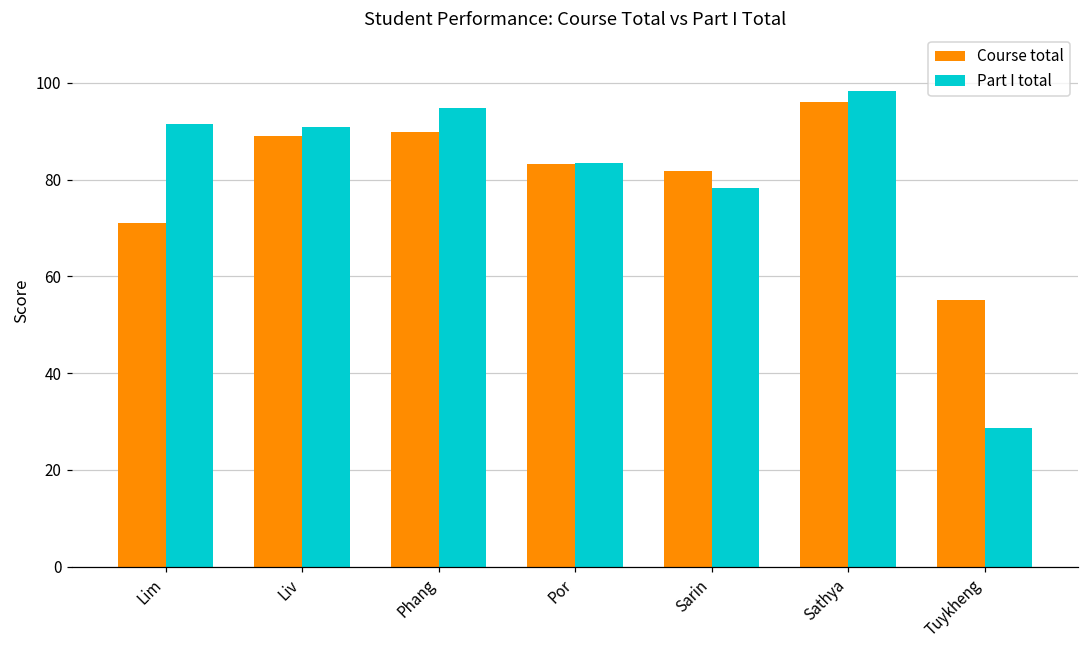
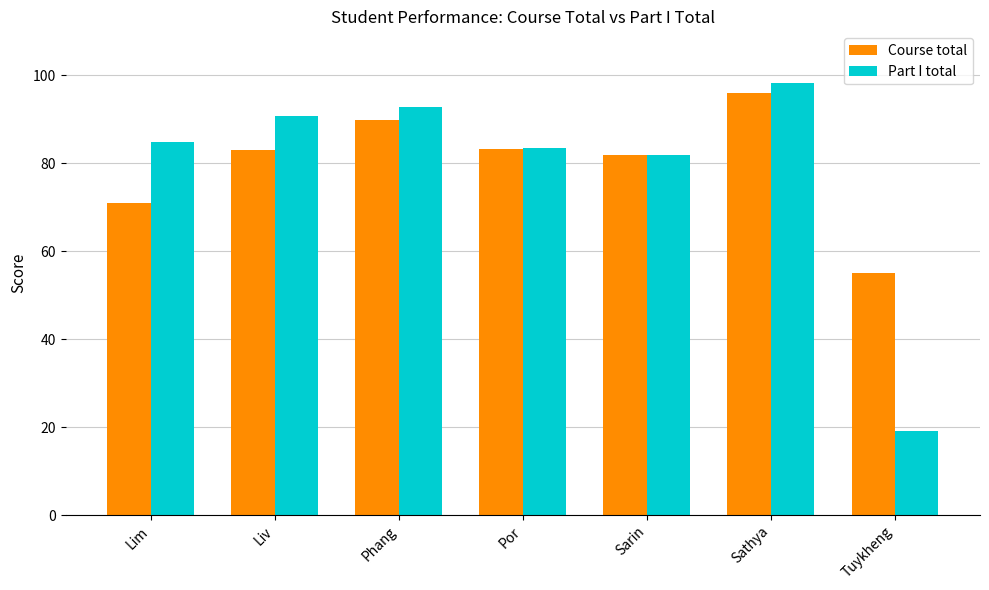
  {
    "Course total": {
      "Lim": 71,
-     "Liv": 89,
+     "Liv": 83,
      "Phang": 90,
      "Por": 83,
      "Sarin": 82,
      "Sathya": 96,
      "Tuykheng": 55
    },
    "Part I total": {
-     "Lim": 92,
+     "Lim": 85,
      "Liv": 91,
-     "Phang": 95,
+     "Phang": 93,
      "Por": 83,
-     "Sarin": 78,
+     "Sarin": 82,
      "Sathya": 98,
-     "Tuykheng": 29
+     "Tuykheng": 19
    }
  }
